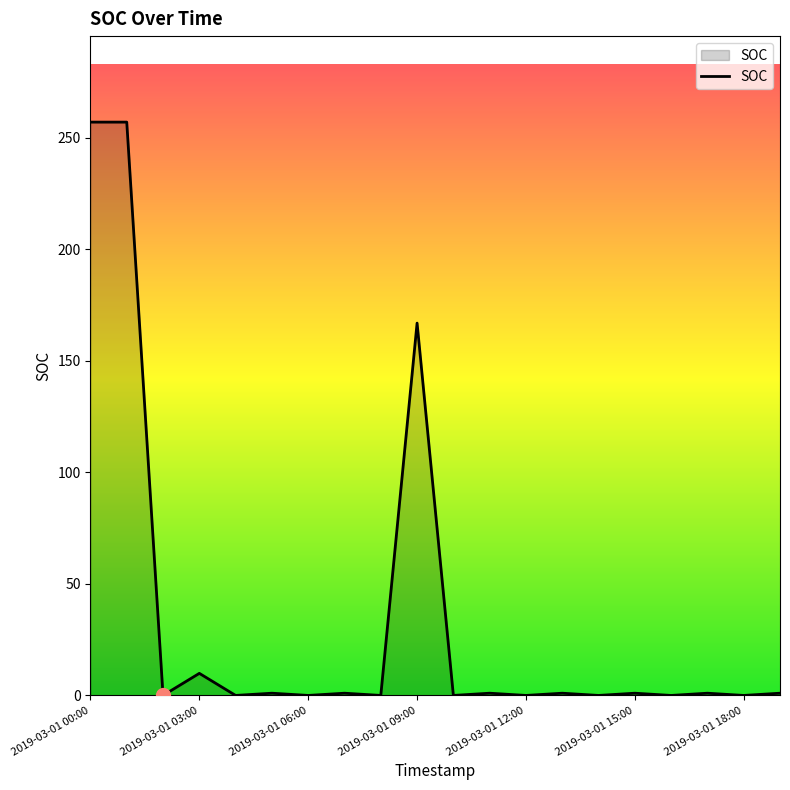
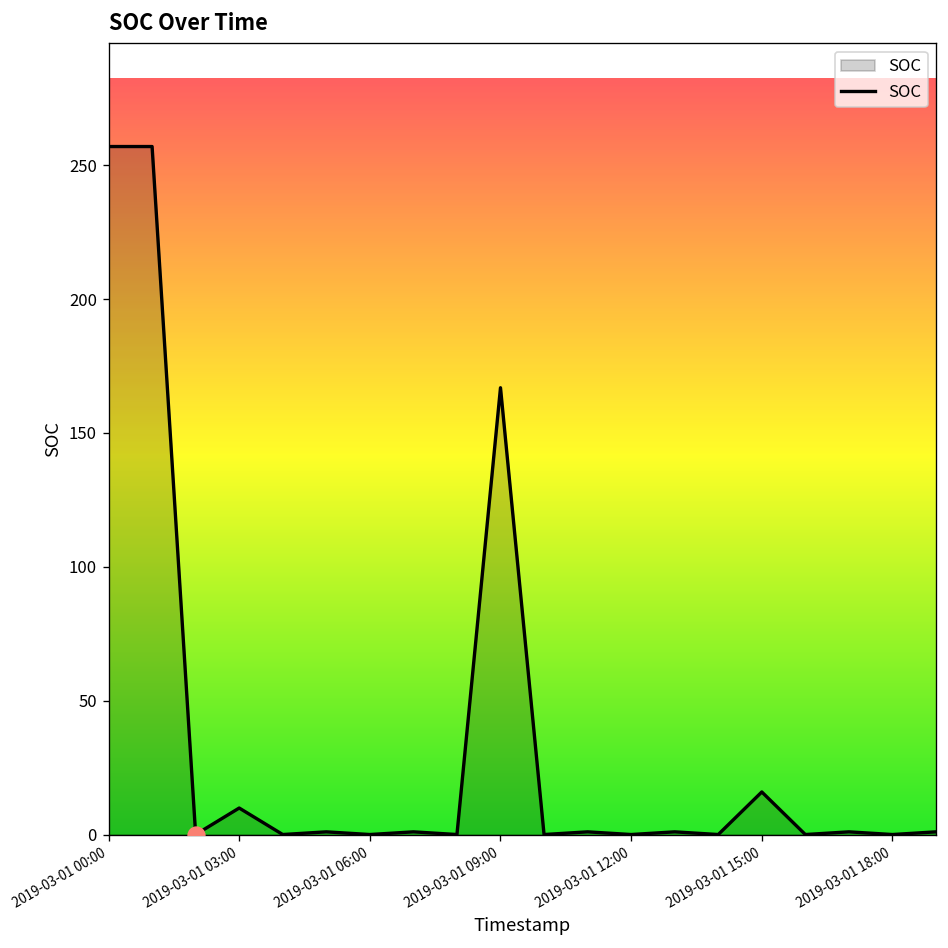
  {
    "SOC": {
      "2019-03-01 00:00": 257,
      "2019-03-01 03:00": 10,
      "2019-03-01 06:00": 0,
      "2019-03-01 09:00": 167,
      "2019-03-01 12:00": 0,
-     "2019-03-01 15:00": 1,
+     "2019-03-01 15:00": 16,
      "2019-03-01 18:00": 0
    }
  }
